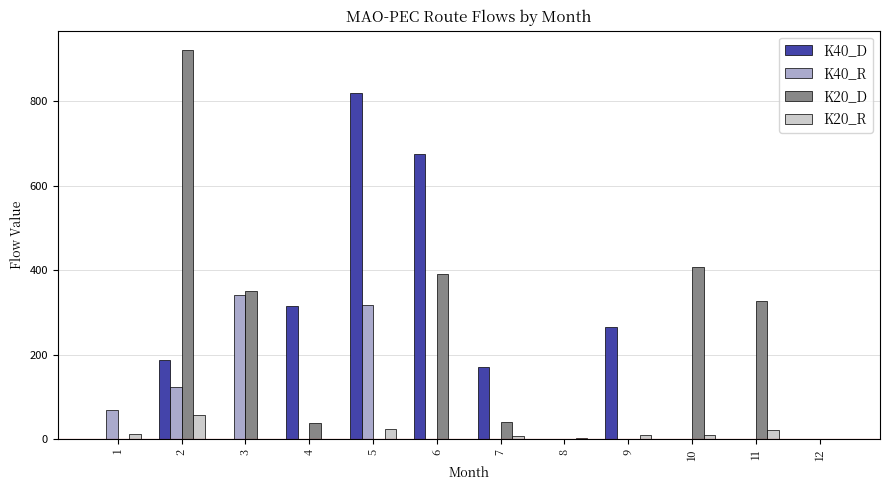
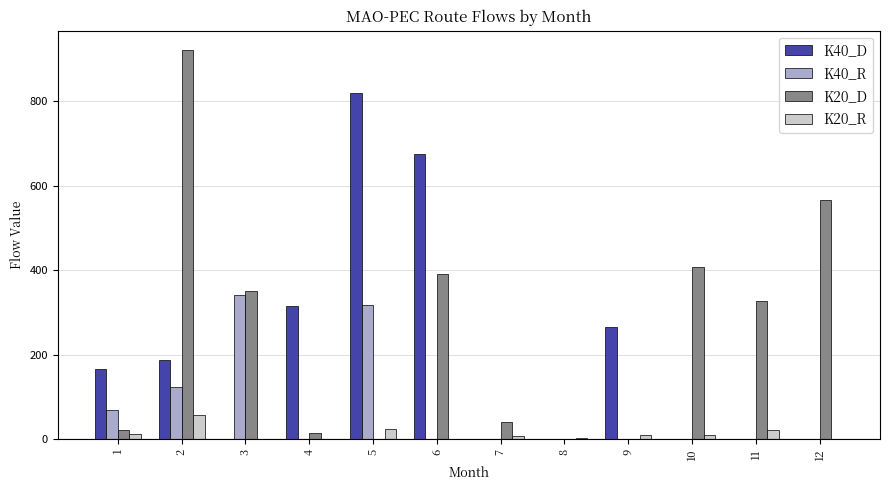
  {
    "K40_D": {
-     "1": 0,
+     "1": 170,
      "2": 190,
      "3": 0,
      "4": 320,
      "5": 820,
      "6": 680,
-     "7": 170,
+     "7": 0,
      "8": 0,
      "9": 270,
      "10": 0,
      "11": 0,
      "12": 0
    },
    "K20_D": {
-     "1": 0,
+     "1": 20,
      "2": 920,
      "3": 350,
-     "4": 40,
+     "4": 10,
      "5": 0,
      "6": 390,
      "7": 40,
      "8": 0,
      "9": 0,
      "10": 410,
      "11": 330,
-     "12": 0
+     "12": 570
    }
  }
